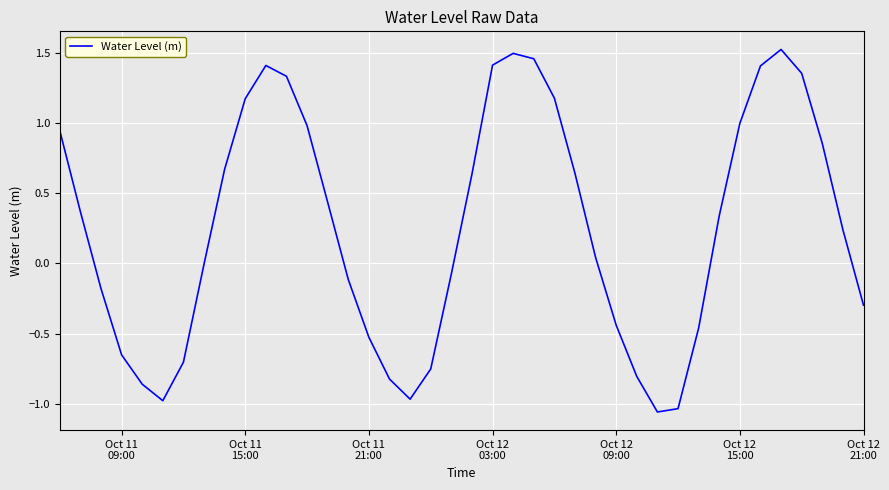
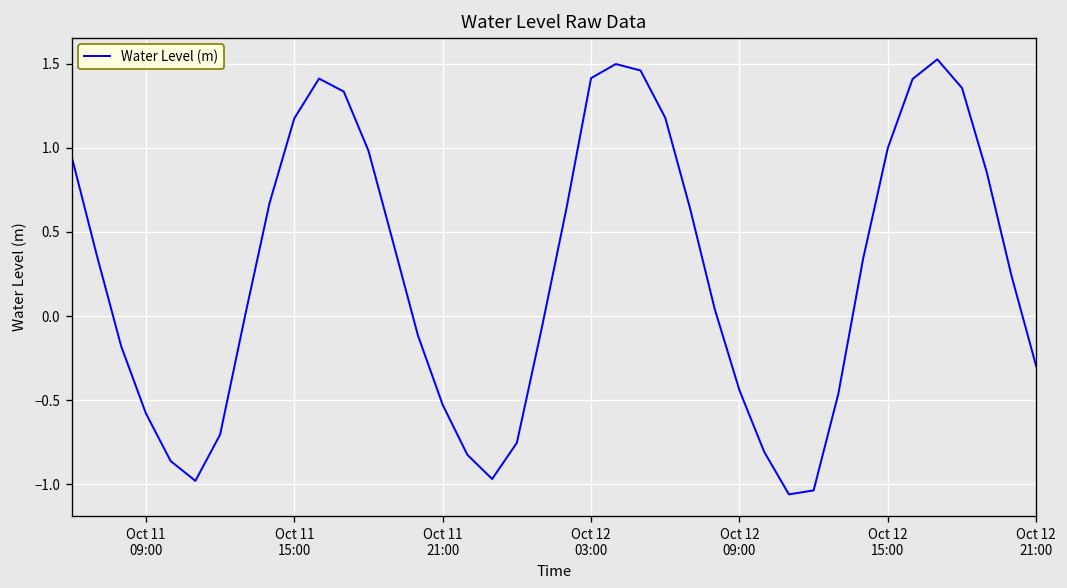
  {
-   "Oct 11 09:00": -0.65,
+   "Oct 11 09:00": -0.58,
    "Oct 11 15:00": 1.18,
    "Oct 11 21:00": -0.53,
    "Oct 12 03:00": 1.41,
    "Oct 12 09:00": -0.44,
    "Oct 12 15:00": 1.00,
    "Oct 12 21:00": -0.30
  }
